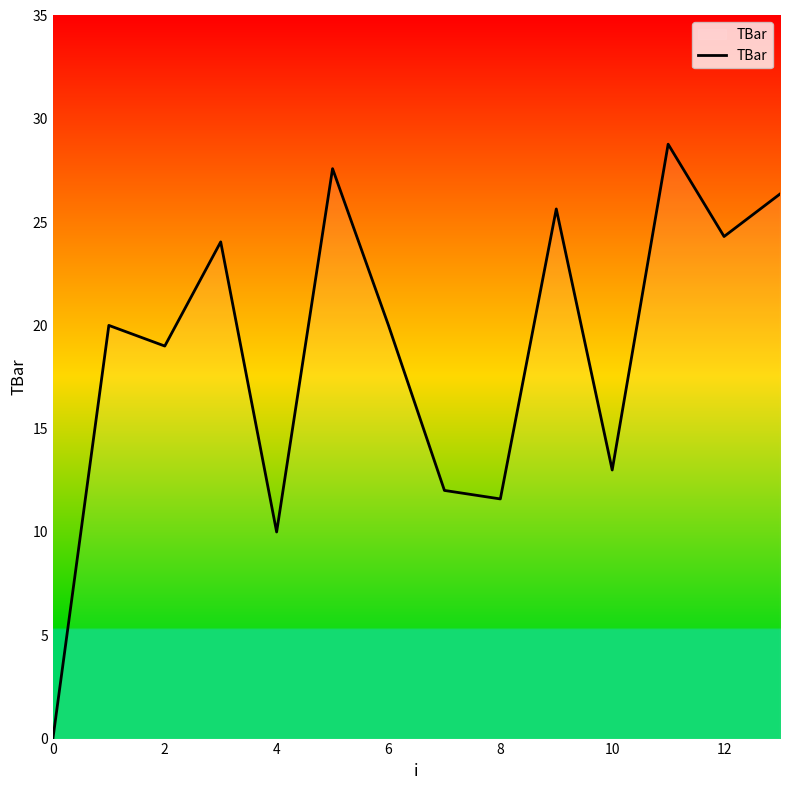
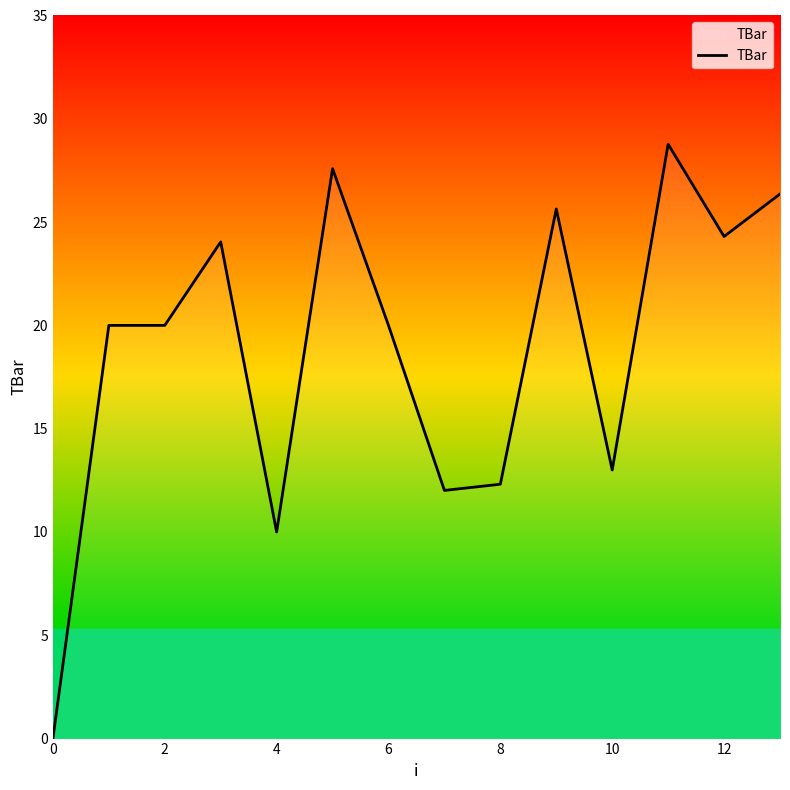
  {
    "0": 0.0,
-   "2": 19,
+   "2": 20,
    "4": 10.0,
    "6": 20.0,
-   "8": 11.6,
+   "8": 12.3,
    "10": 13.0,
    "12": 24.3
  }
